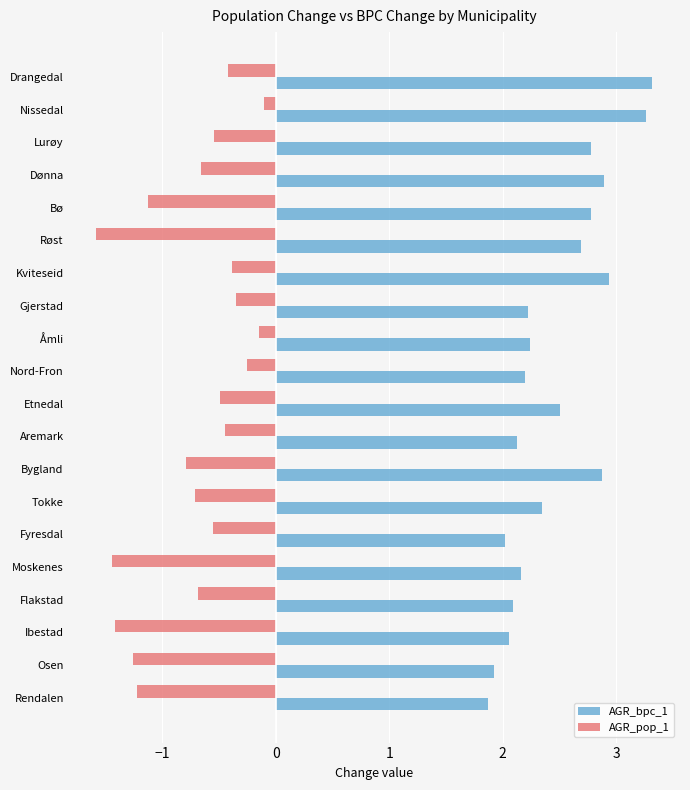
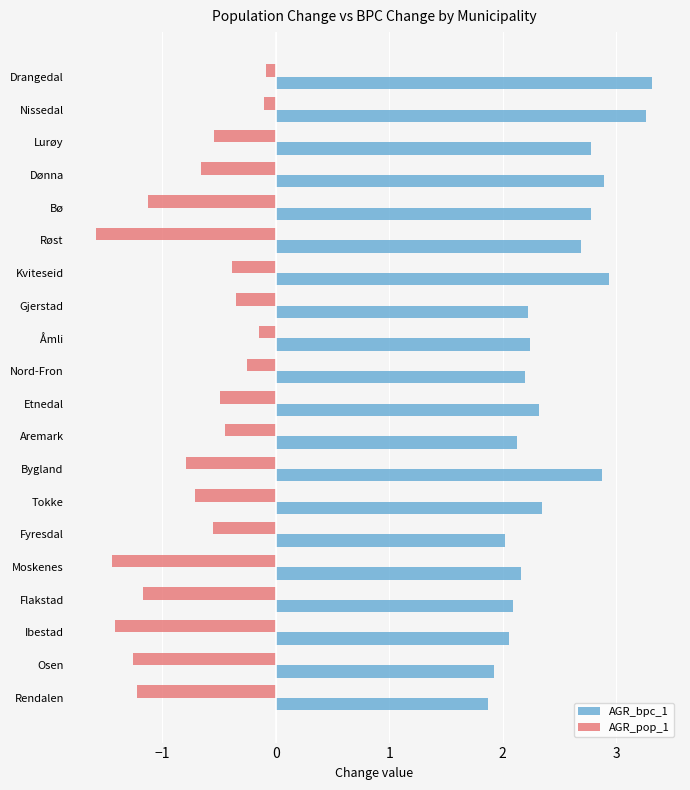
  {
    "AGR_bpc_1": {
      "Drangedal": 3.32,
      "Nissedal": 3.27,
      "Lurøy": 2.78,
      "Dønna": 2.89,
      "Bø": 2.78,
      "Røst": 2.69,
      "Kviteseid": 2.94,
      "Gjerstad": 2.23,
      "Åmli": 2.24,
      "Nord-Fron": 2.20,
-     "Etnedal": 2.51,
+     "Etnedal": 2.32,
      "Aremark": 2.13,
      "Bygland": 2.88,
      "Tokke": 2.35,
      "Fyresdal": 2.02,
      "Moskenes": 2.16,
      "Flakstad": 2.09,
      "Ibestad": 2.05,
      "Osen": 1.92,
      "Rendalen": 1.87
    },
    "AGR_pop_1": {
-     "Drangedal": -0.42,
+     "Drangedal": -0.09,
      "Nissedal": -0.10,
      "Lurøy": -0.54,
      "Dønna": -0.66,
      "Bø": -1.12,
      "Røst": -1.58,
      "Kviteseid": -0.38,
      "Gjerstad": -0.35,
      "Åmli": -0.15,
      "Nord-Fron": -0.25,
      "Etnedal": -0.50,
      "Aremark": -0.45,
      "Bygland": -0.79,
      "Tokke": -0.72,
      "Fyresdal": -0.55,
      "Moskenes": -1.44,
-     "Flakstad": -0.69,
+     "Flakstad": -1.17,
      "Ibestad": -1.41,
      "Osen": -1.26,
      "Rendalen": -1.22
    }
  }
